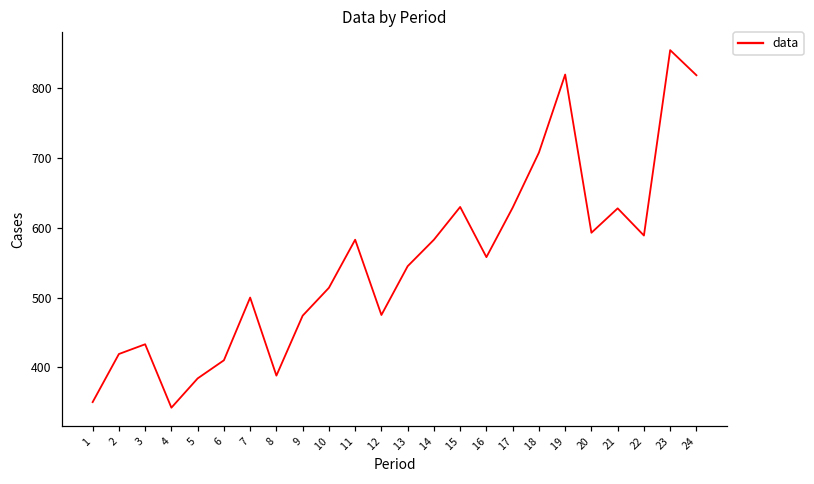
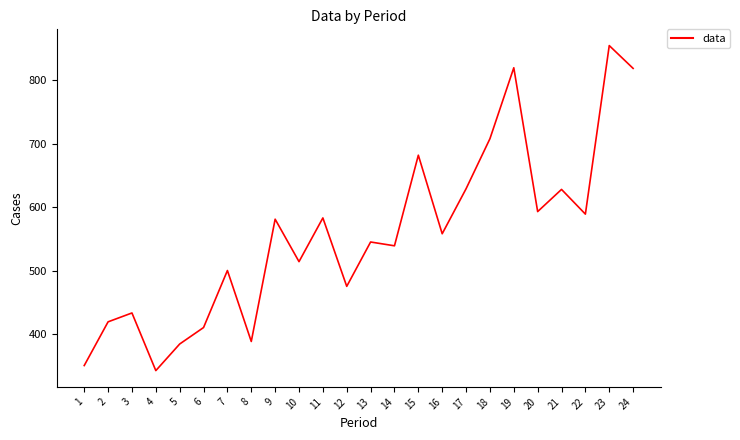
  {
    "1": 350,
    "2": 420,
    "3": 430,
    "4": 340,
    "5": 380,
    "6": 410,
    "7": 500,
    "8": 390,
-   "9": 470,
+   "9": 580,
    "10": 510,
    "11": 580,
    "12": 480,
    "13": 550,
-   "14": 580,
-   "15": 630,
+   "14": 540,
+   "15": 680,
    "16": 560,
    "17": 630,
    "18": 710,
    "19": 820,
    "20": 590,
    "21": 630,
    "22": 590,
    "23": 860,
    "24": 820
  }
